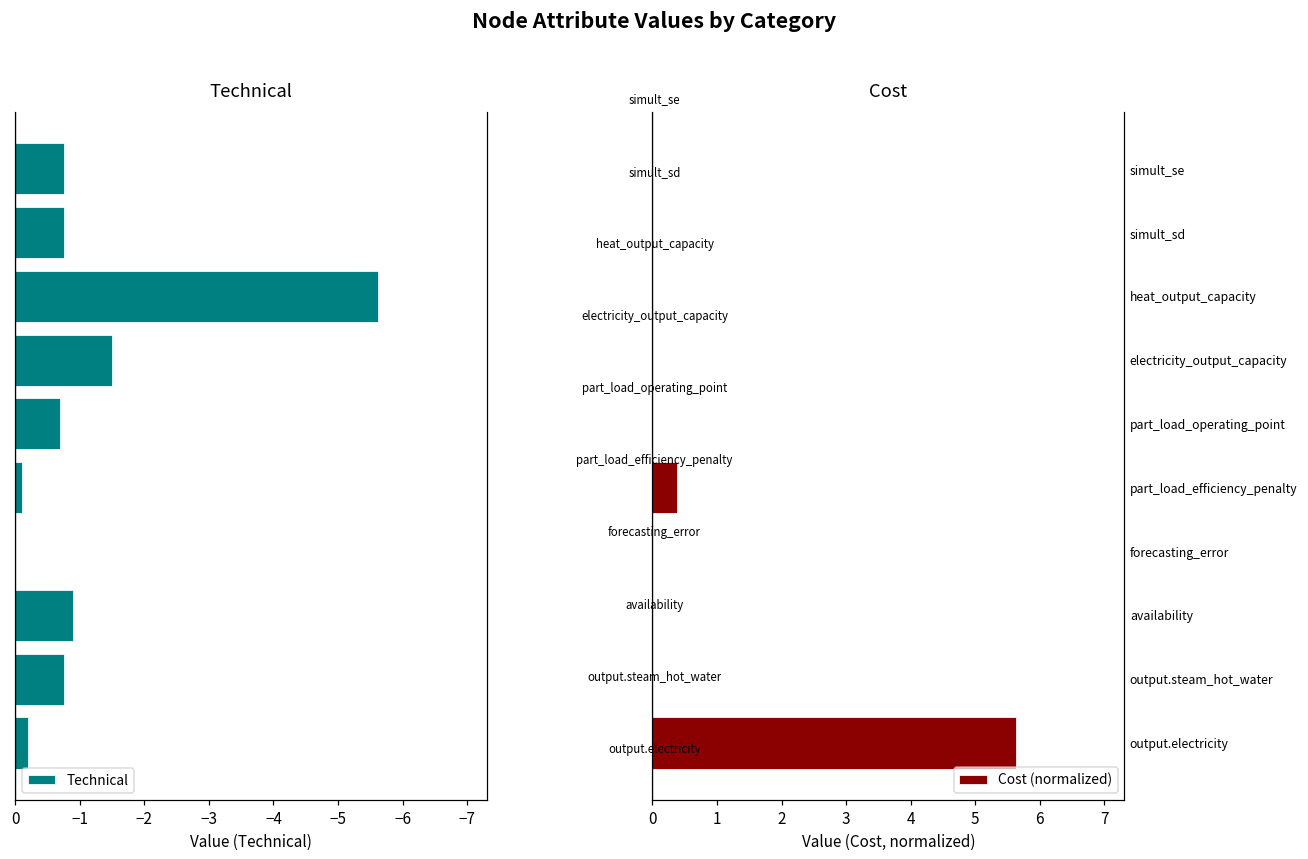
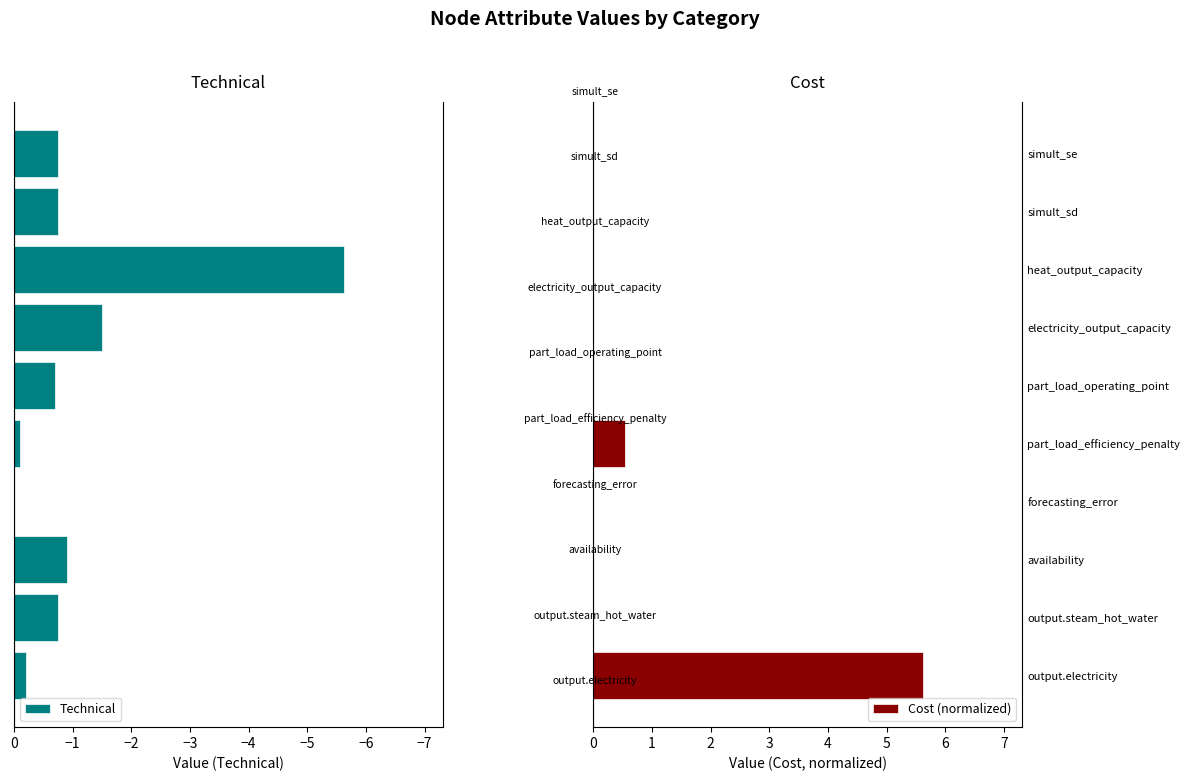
  {
    "Cost": {
      "simult_se": 0.0,
      "simult_sd": 0.0,
      "electricity_output_capacity": 0.0,
-     "part_load_efficiency_penalty": 0.4,
+     "part_load_efficiency_penalty": 0.5,
      "forecasting_error": 0.0,
      "availability": 0.0,
      "output.steam_hot_water": 0.0,
      "output.electricity": 5.6
    }
  }
